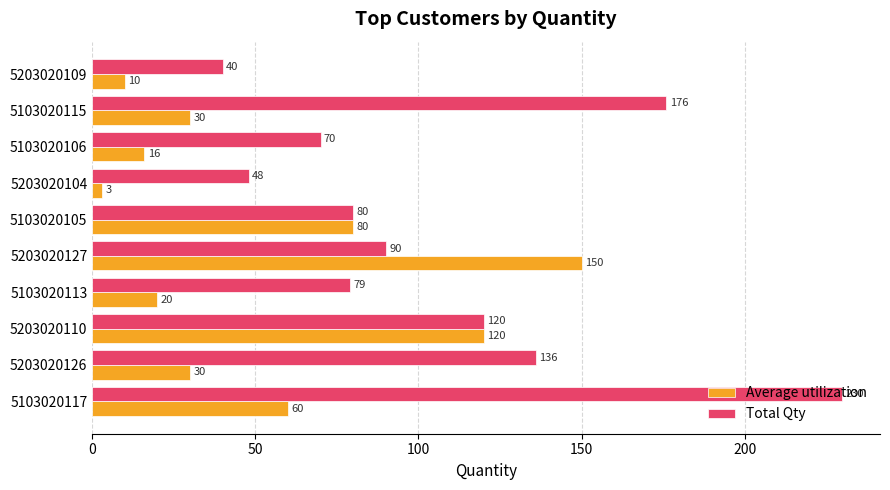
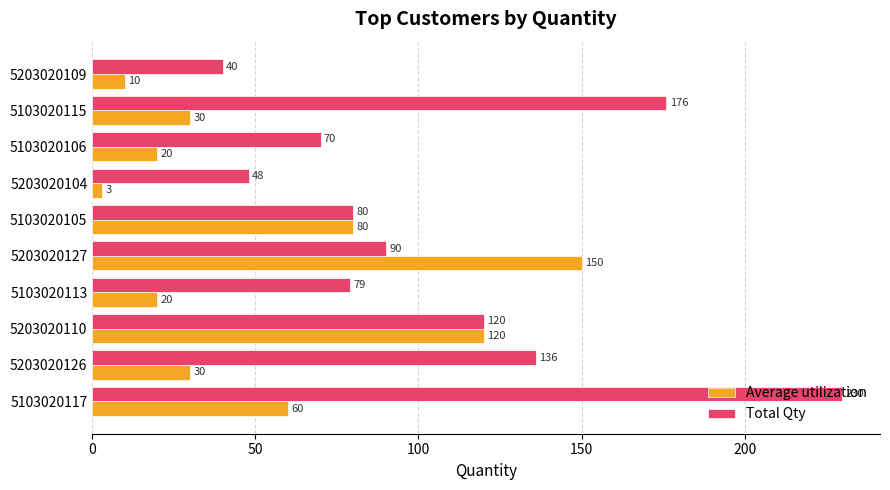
  {
    "Average utilization": {
      "5203020109": 10,
      "5103020115": 30,
-     "5103020106": 16,
+     "5103020106": 20,
      "5203020104": 3,
      "5103020105": 80,
      "5203020127": 150,
      "5103020113": 20,
      "5203020110": 120,
      "5203020126": 30,
      "5103020117": 60
    },
    "Total Qty": {
      "5203020109": 40,
      "5103020115": 176,
      "5103020106": 70,
      "5203020104": 48,
      "5103020105": 80,
      "5203020127": 90,
      "5103020113": 79,
      "5203020110": 120,
      "5203020126": 136,
      "5103020117": 230
    }
  }
